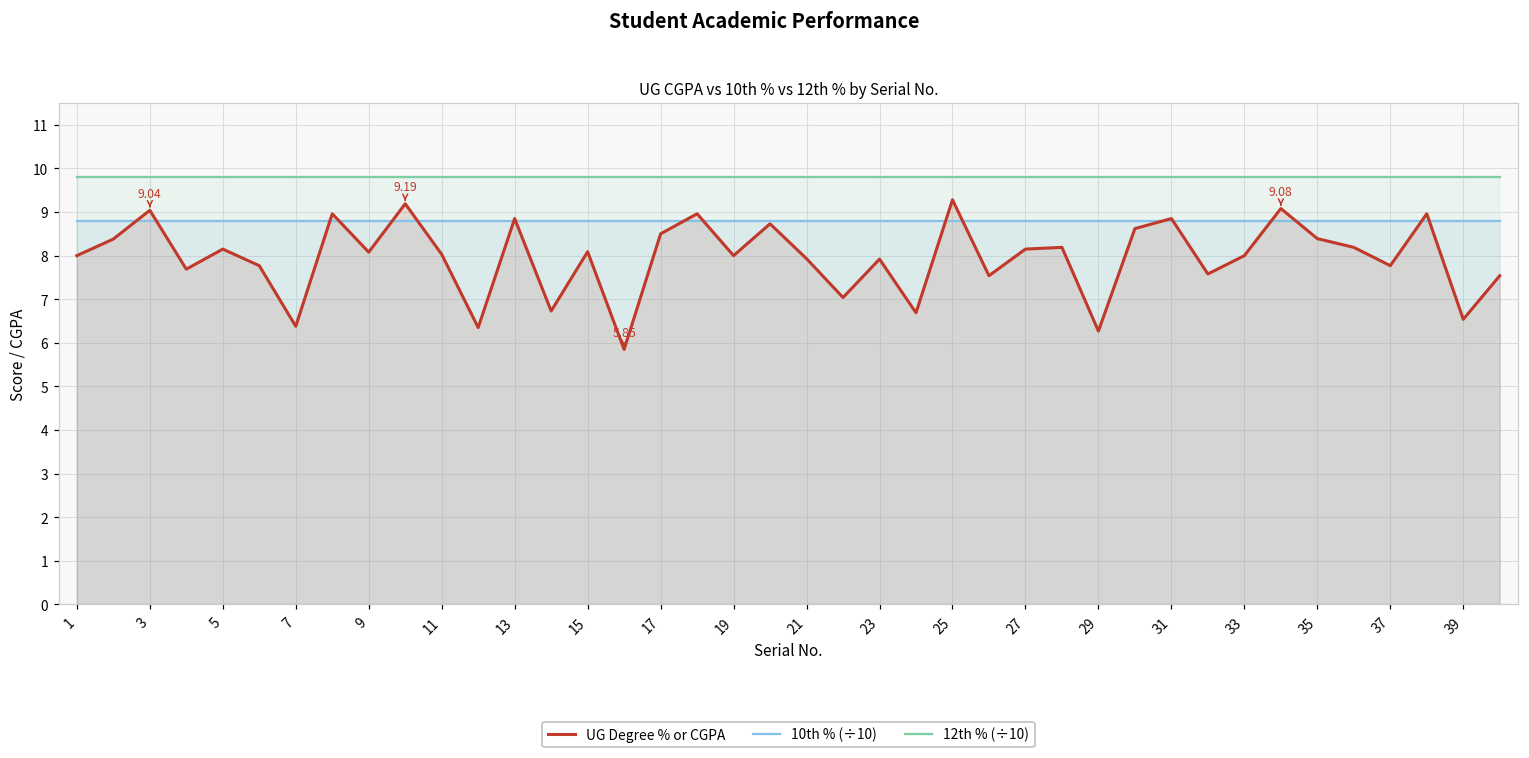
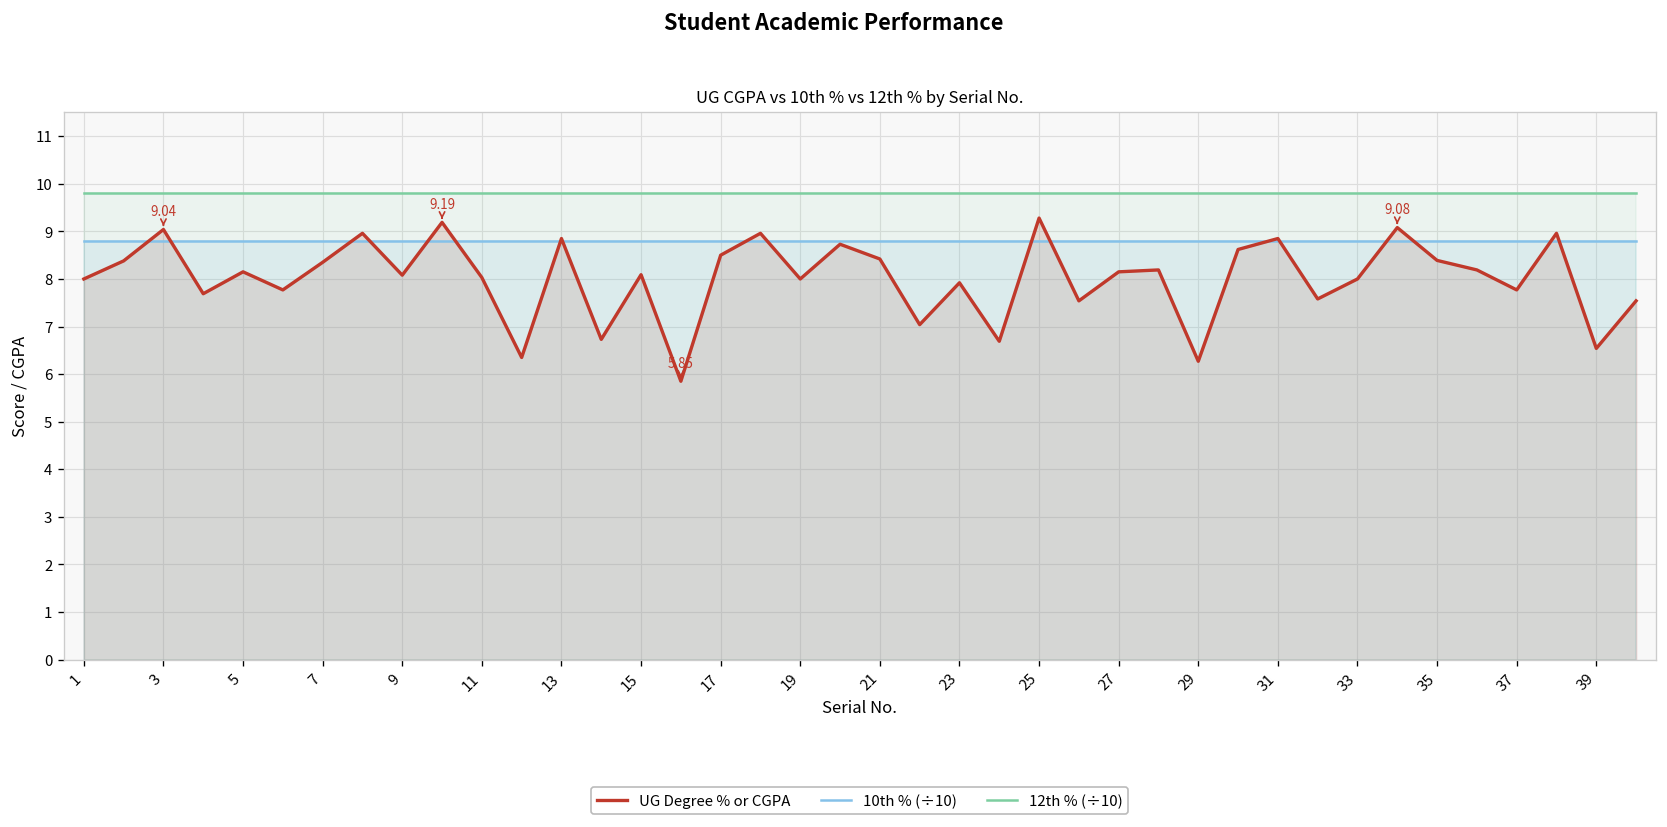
  {
    "UG Degree % or CGPA": {
      "1": 8.0,
      "5": 8.2,
-     "7": 6.4,
+     "7": 8.4,
      "9": 8.1,
      "11": 8.0,
      "15": 8.1,
      "17": 8.5,
      "19": 8.0,
-     "21": 7.9,
+     "21": 8.4,
      "23": 7.9,
      "25": 9.3,
      "27": 8.2,
      "29": 6.3,
      "33": 8.0,
      "35": 8.4,
      "37": 7.8,
      "39": 6.5
    },
    "10th % (÷10)": {
      "1": 8.8,
      "3": 8.8,
      "5": 8.8,
      "7": 8.8,
      "9": 8.8,
      "11": 8.8,
      "15": 8.8,
      "17": 8.8,
      "19": 8.8,
      "21": 8.8,
      "23": 8.8,
      "25": 8.8,
      "27": 8.8,
      "29": 8.8,
      "33": 8.8,
      "35": 8.8,
      "37": 8.8,
      "39": 8.8
    },
    "12th % (÷10)": {
      "1": 9.8,
      "3": 9.8,
      "5": 9.8,
      "7": 9.8,
      "9": 9.8,
      "11": 9.8,
      "13": 9.8,
      "15": 9.8,
      "17": 9.8,
      "19": 9.8,
      "21": 9.8,
      "23": 9.8,
      "25": 9.8,
      "27": 9.8,
      "29": 9.8,
      "31": 9.8,
      "33": 9.8,
      "35": 9.8,
      "37": 9.8,
      "39": 9.8
    }
  }
